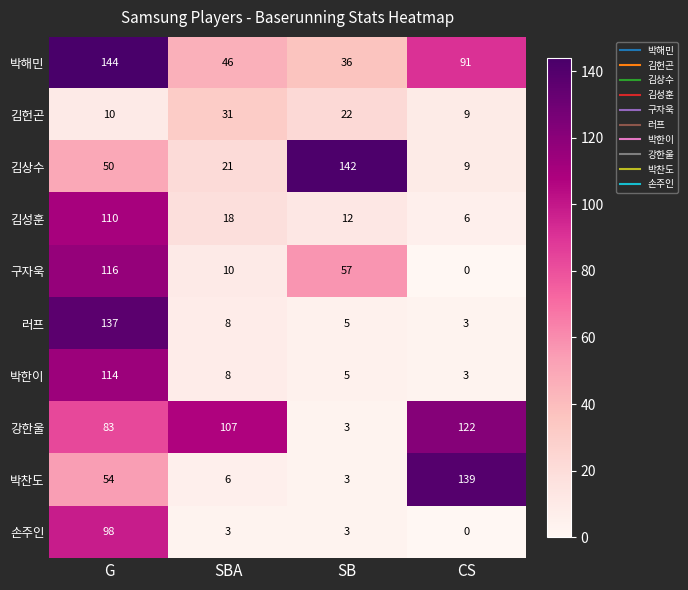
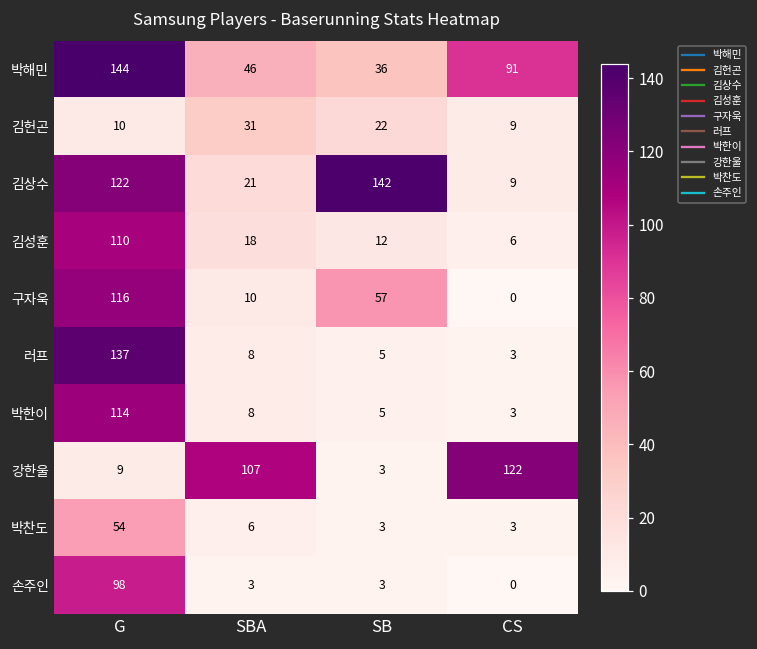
  {
    "박해민": {
      "G": 144,
      "SBA": 46,
      "SB": 36,
      "CS": 91
    },
    "김헌곤": {
      "G": 10,
      "SBA": 31,
      "SB": 22,
      "CS": 9
    },
    "김상수": {
-     "G": 50,
+     "G": 122,
      "SBA": 21,
      "SB": 142,
      "CS": 9
    },
    "김성훈": {
      "G": 110,
      "SBA": 18,
      "SB": 12,
      "CS": 6
    },
    "구자욱": {
      "G": 116,
      "SBA": 10,
      "SB": 57,
      "CS": 0
    },
    "러프": {
      "G": 137,
      "SBA": 8,
      "SB": 5,
      "CS": 3
    },
    "박한이": {
      "G": 114,
      "SBA": 8,
      "SB": 5,
      "CS": 3
    },
    "강한울": {
-     "G": 83,
+     "G": 9,
      "SBA": 107,
      "SB": 3,
      "CS": 122
    },
    "박찬도": {
      "G": 54,
      "SBA": 6,
      "SB": 3,
-     "CS": 139
+     "CS": 3
    },
    "손주인": {
      "G": 98,
      "SBA": 3,
      "SB": 3,
      "CS": 0
    }
  }
